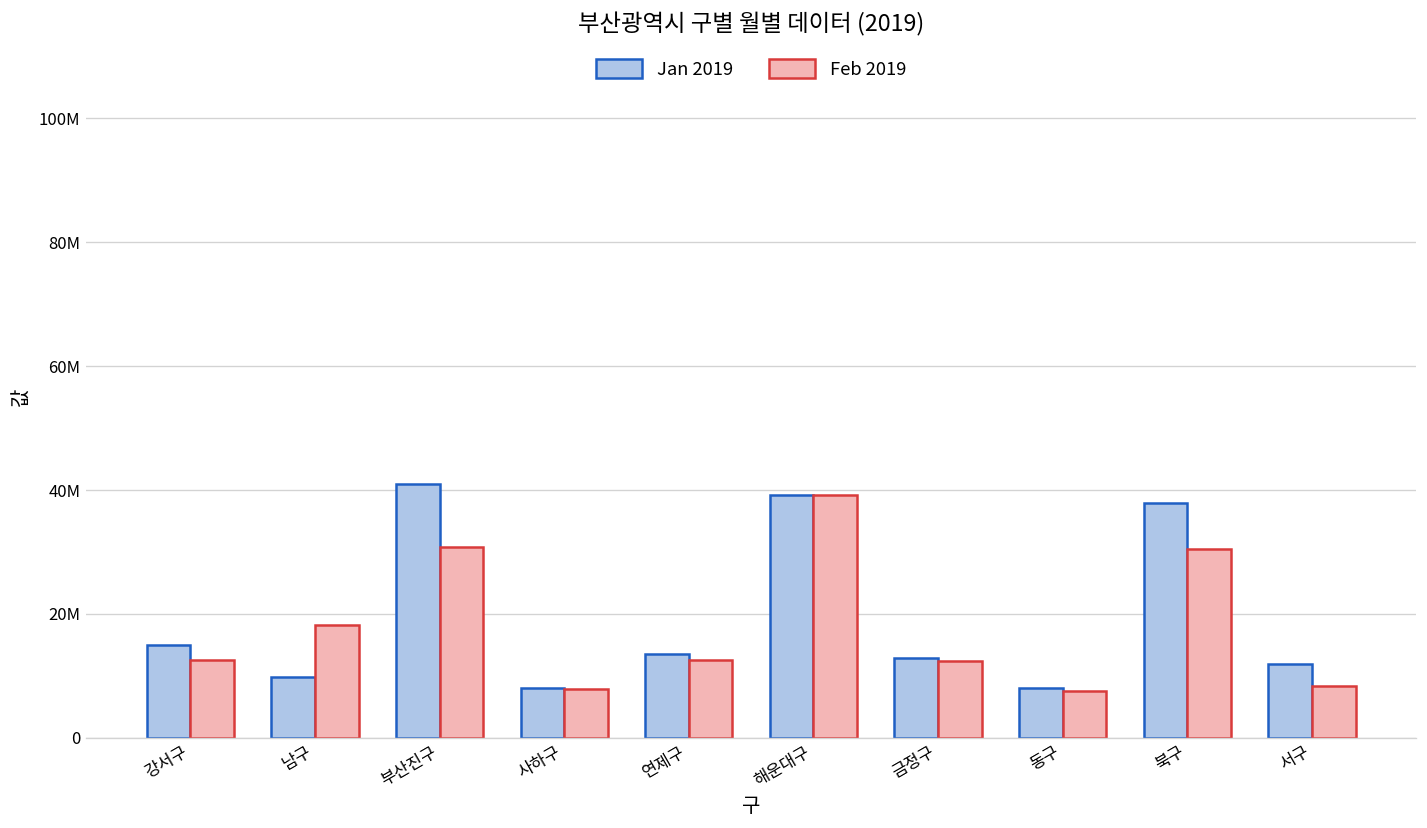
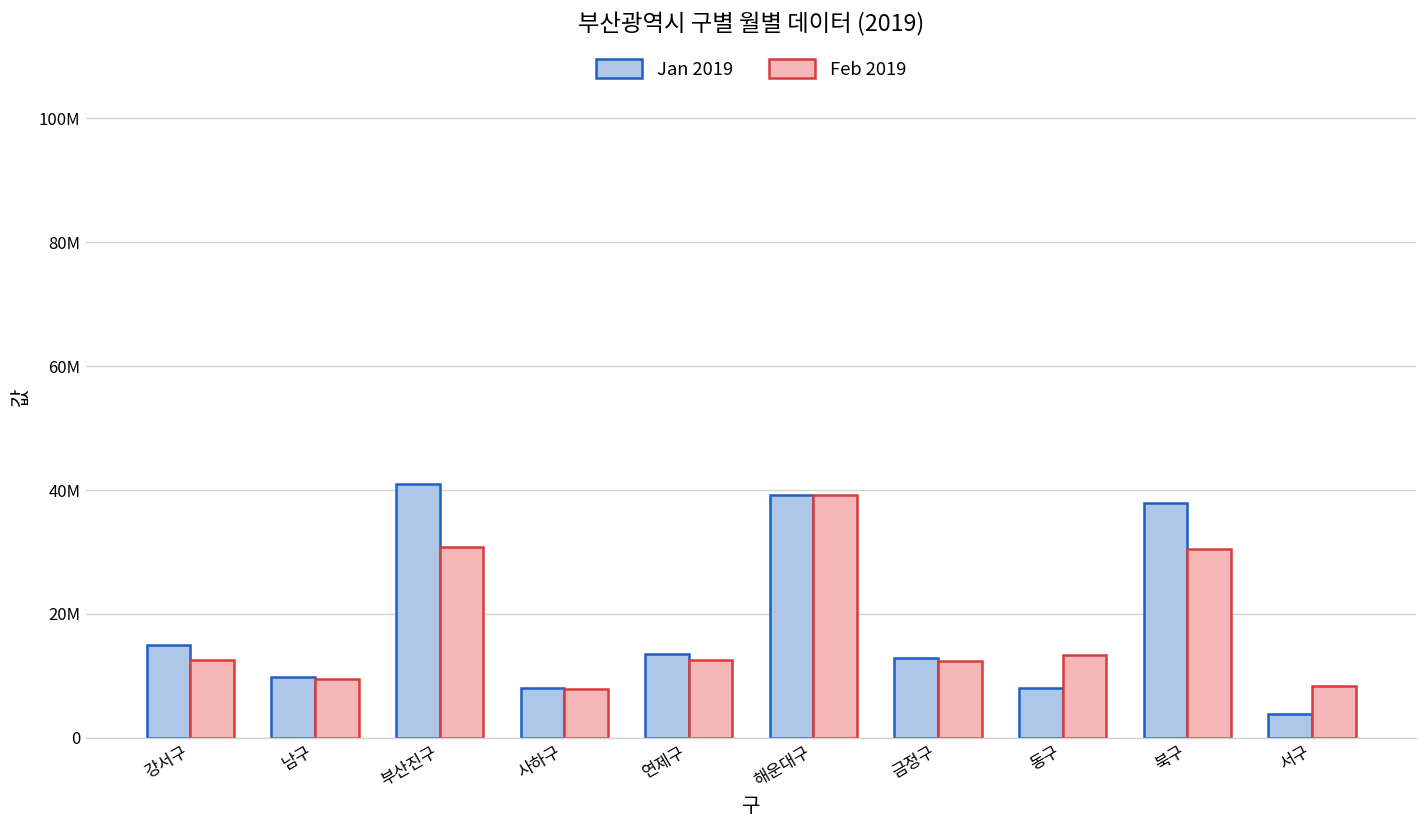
  {
    "Jan 2019": {
      "강서구": 15000000,
      "남구": 10000000,
      "부산진구": 41000000,
      "사하구": 8000000,
      "연제구": 14000000,
      "해운대구": 39000000,
      "금정구": 13000000,
      "동구": 8000000,
      "북구": 38000000,
-     "서구": 12000000
+     "서구": 4000000
    },
    "Feb 2019": {
      "강서구": 13000000,
-     "남구": 18000000,
+     "남구": 9000000,
      "부산진구": 31000000,
      "사하구": 8000000,
      "연제구": 13000000,
      "해운대구": 39000000,
      "금정구": 12000000,
-     "동구": 8000000,
+     "동구": 13000000,
      "북구": 31000000,
      "서구": 8000000
    }
  }
